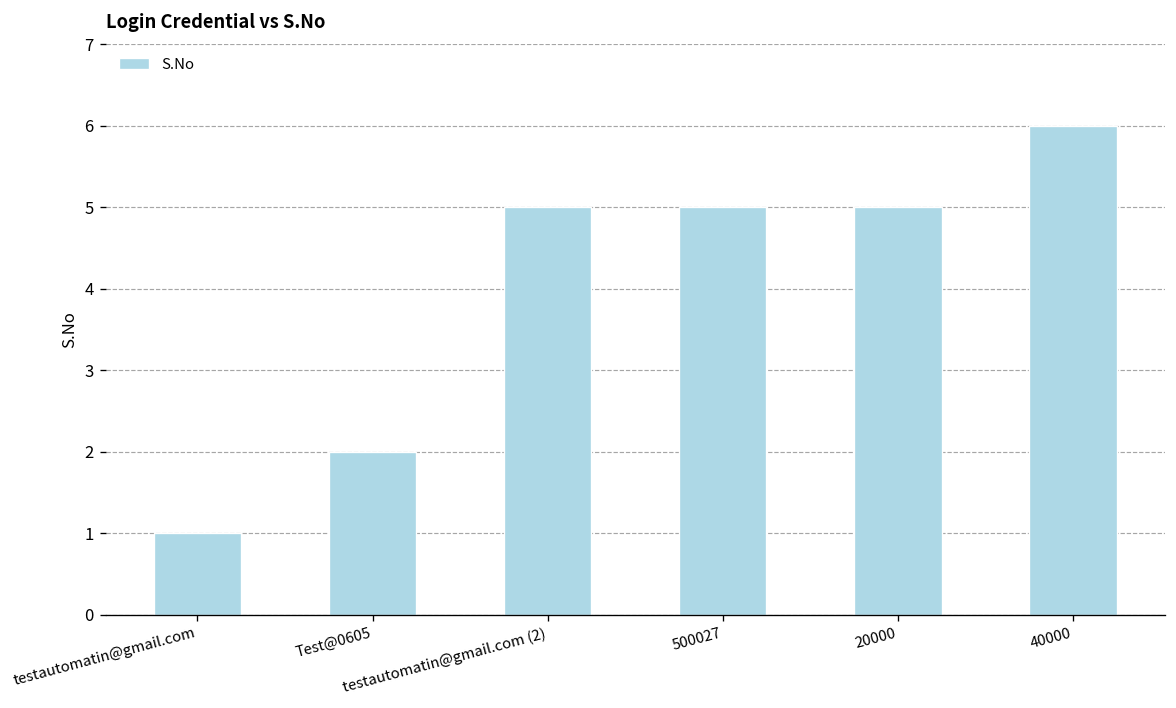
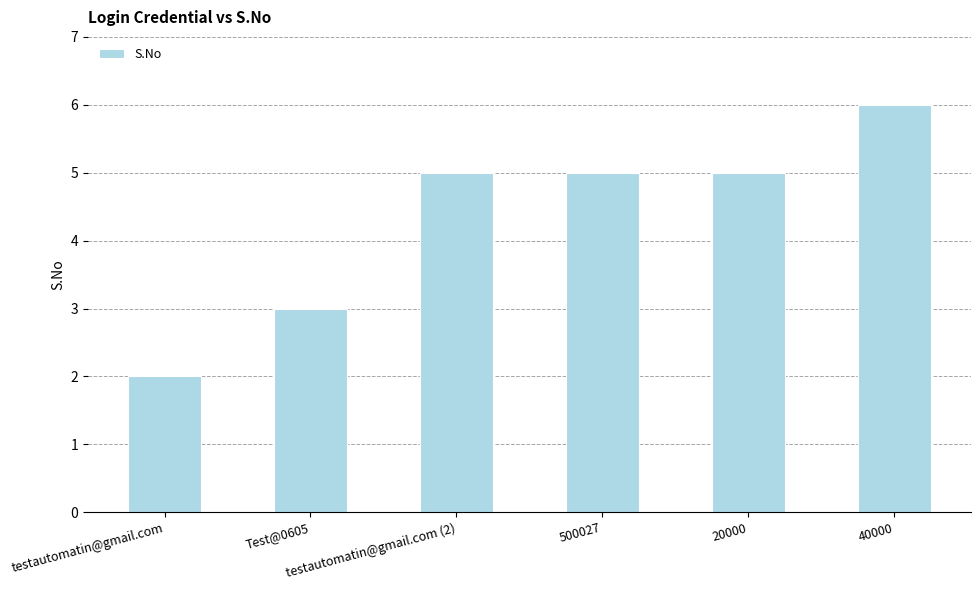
  {
-   "testautomatin@gmail.com": 1,
-   "Test@0605": 2,
+   "testautomatin@gmail.com": 2,
+   "Test@0605": 3,
    "testautomatin@gmail.com (2)": 5,
    "500027": 5,
    "20000": 5,
    "40000": 6
  }
